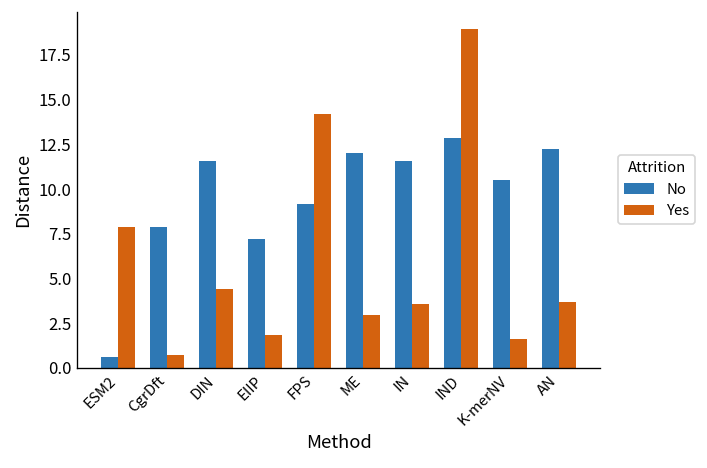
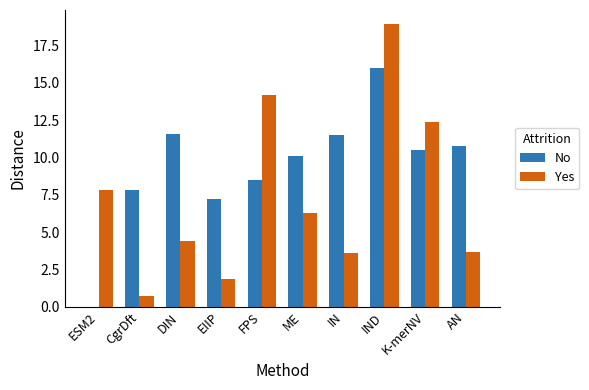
  {
    "No": {
-     "ESM2": 0.6,
+     "ESM2": 0.0,
      "CgrDft": 7.9,
      "DIN": 11.6,
      "EIIP": 7.2,
-     "FPS": 9.2,
-     "ME": 12.0,
+     "FPS": 8.5,
+     "ME": 10.1,
      "IN": 11.5,
-     "IND": 12.8,
+     "IND": 16.0,
      "K-merNV": 10.5,
-     "AN": 12.3
+     "AN": 10.8
    },
    "Yes": {
      "ESM2": 7.9,
      "CgrDft": 0.7,
      "DIN": 4.4,
      "EIIP": 1.8,
      "FPS": 14.2,
-     "ME": 3.0,
+     "ME": 6.3,
      "IN": 3.6,
      "IND": 18.9,
-     "K-merNV": 1.6,
+     "K-merNV": 12.4,
      "AN": 3.7
    }
  }
